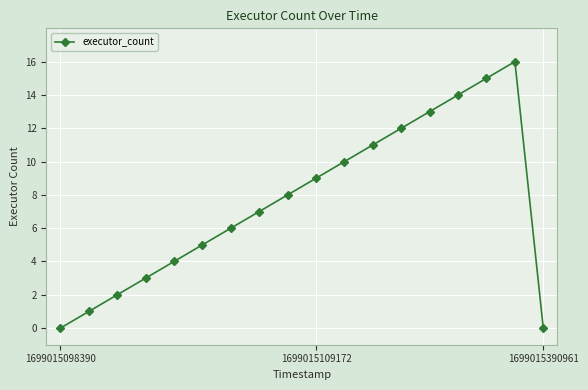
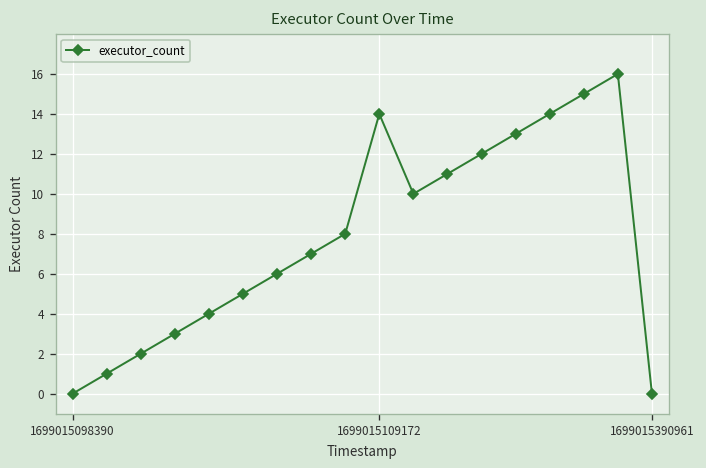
  {
    "1699015098390": 0,
-   "1699015109172": 9,
+   "1699015109172": 14,
    "1699015390961": 0
  }
